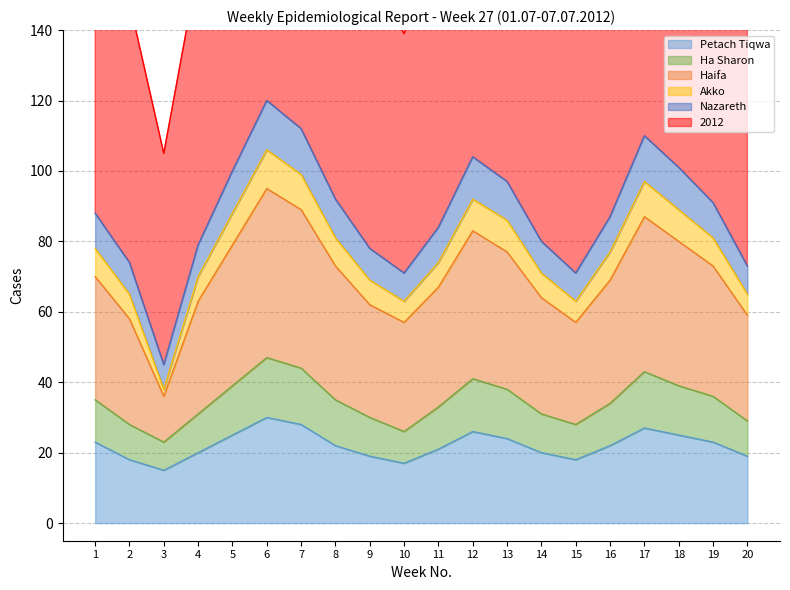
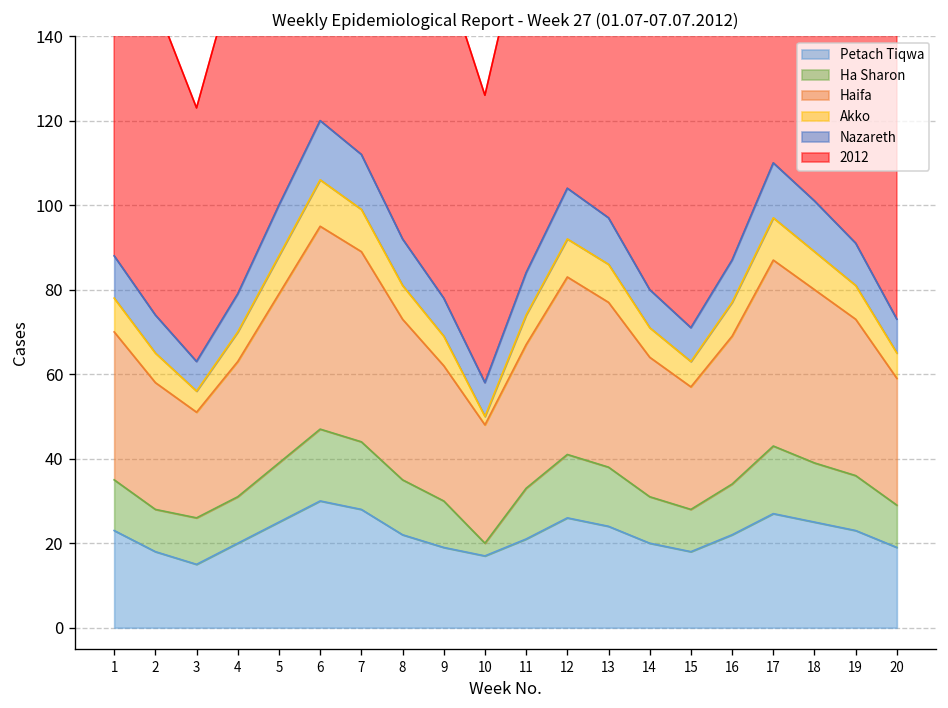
  {
    "Ha Sharon": {
      "1": 12,
      "2": 10,
-     "3": 8,
+     "3": 11,
      "4": 11,
      "5": 14,
      "6": 17,
      "7": 16,
      "8": 13,
      "9": 11,
-     "10": 9,
+     "10": 3,
      "11": 12,
      "12": 15,
      "13": 14,
      "14": 11,
      "15": 10,
      "16": 12,
      "17": 16,
      "18": 14,
      "19": 13,
      "20": 10
    },
    "Haifa": {
      "1": 35,
      "2": 30,
-     "3": 13,
+     "3": 25,
      "4": 32,
      "5": 40,
      "6": 48,
      "7": 45,
      "8": 38,
      "9": 32,
-     "10": 31,
+     "10": 28,
      "11": 34,
      "12": 42,
      "13": 39,
      "14": 33,
      "15": 29,
      "16": 35,
      "17": 44,
      "18": 41,
      "19": 37,
      "20": 30
    },
    "Akko": {
      "1": 8,
      "2": 7,
-     "3": 2,
+     "3": 5,
      "4": 7,
      "5": 9,
      "6": 11,
      "7": 10,
      "8": 8,
      "9": 7,
-     "10": 6,
+     "10": 2,
      "11": 7,
      "12": 9,
      "13": 9,
      "14": 7,
      "15": 6,
      "16": 8,
      "17": 10,
      "18": 9,
      "19": 8,
      "20": 6
    },
    "2012": {
      "3": 60,
      "10": 68
    }
  }
